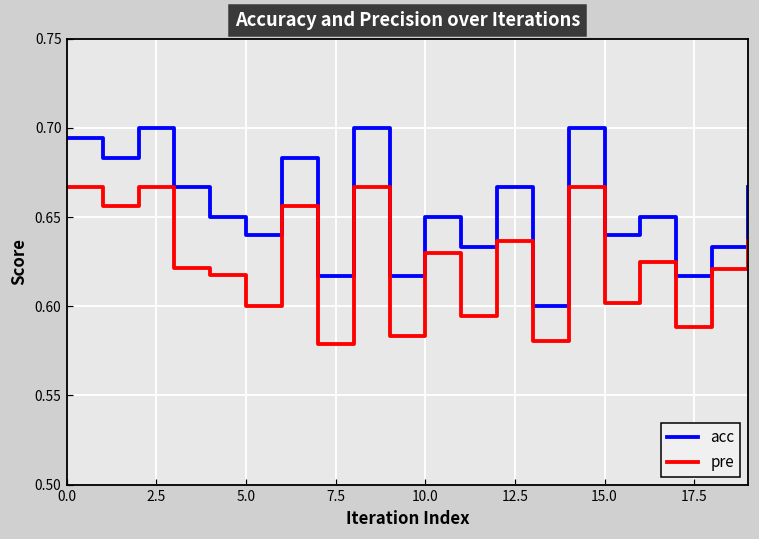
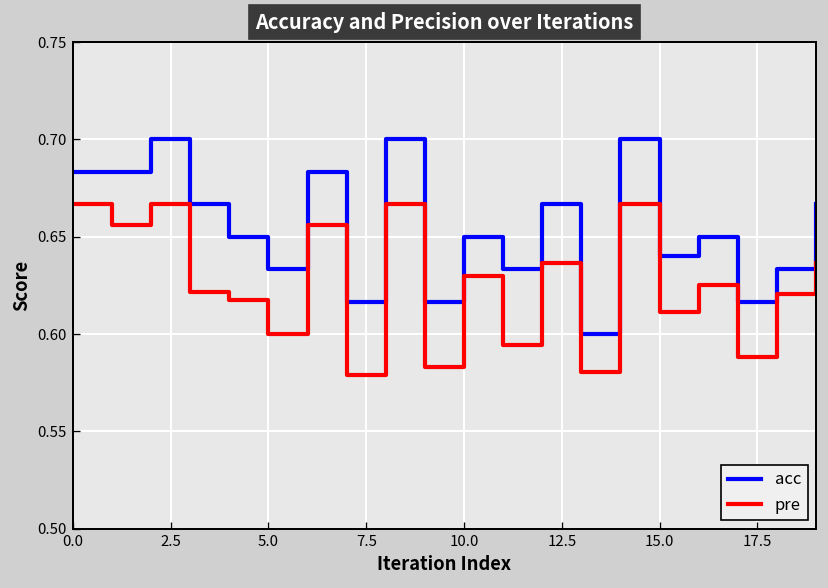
  {
    "acc": {
-     "0.0": 0.694,
-     "5.0": 0.640,
+     "0.0": 0.683,
+     "5.0": 0.633,
      "10.0": 0.650,
      "15.0": 0.640
    },
    "pre": {
      "0.0": 0.667,
      "5.0": 0.600,
      "10.0": 0.630,
-     "15.0": 0.602
+     "15.0": 0.611
    }
  }
